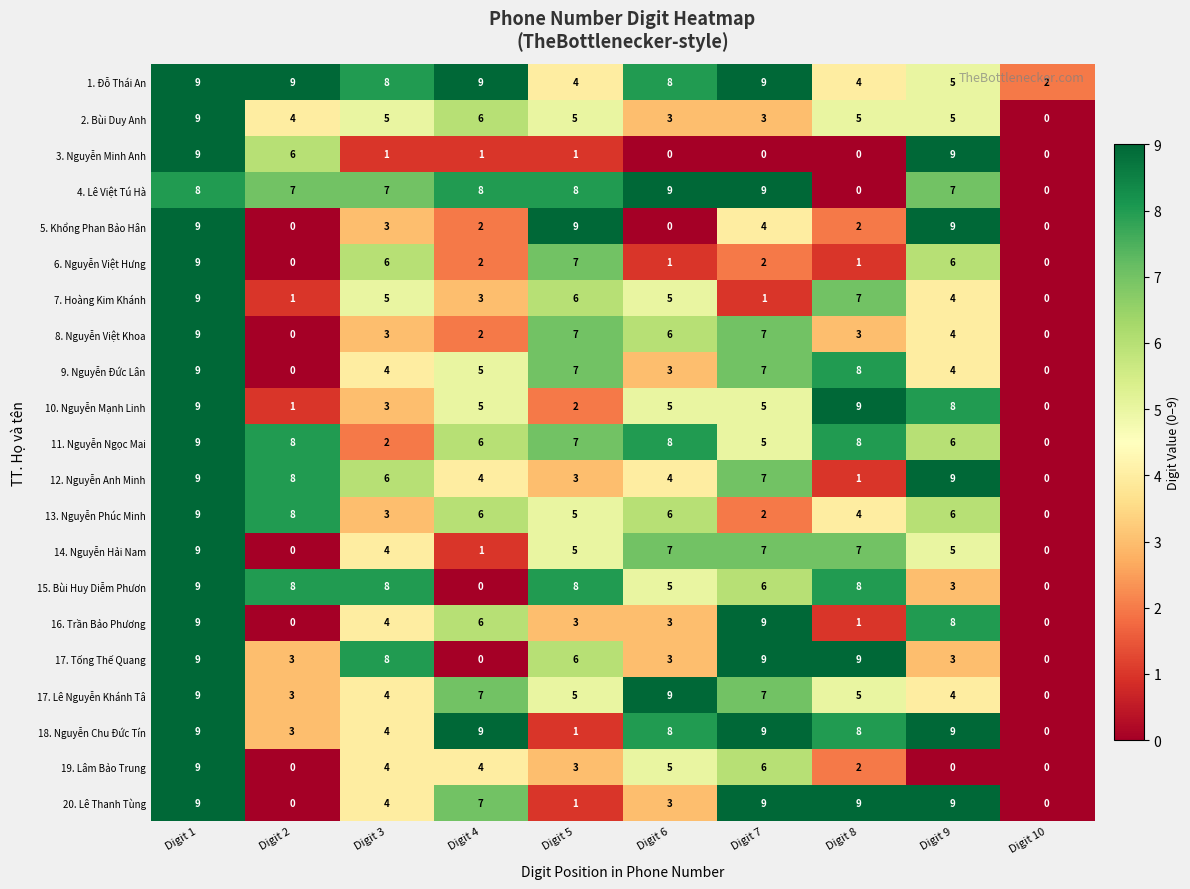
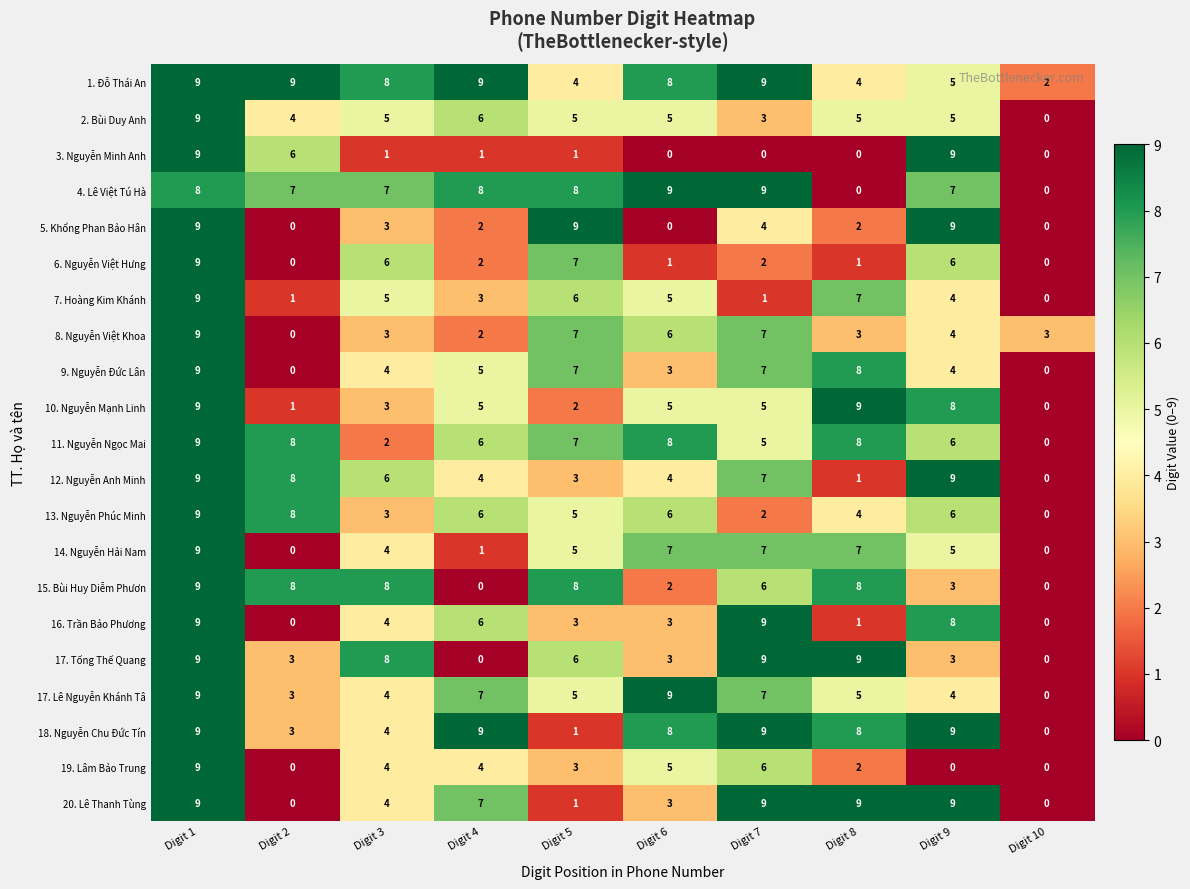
  {
    "2. Bùi Duy Anh": {
      "Digit 1": 9,
      "Digit 2": 4,
      "Digit 3": 5,
      "Digit 4": 6,
      "Digit 5": 5,
-     "Digit 6": 3,
+     "Digit 6": 5,
      "Digit 7": 3,
      "Digit 8": 5,
      "Digit 9": 5,
      "Digit 10": 0
    },
    "8. Nguyễn Việt Khoa": {
      "Digit 1": 9,
      "Digit 2": 0,
      "Digit 3": 3,
      "Digit 4": 2,
      "Digit 5": 7,
      "Digit 6": 6,
      "Digit 7": 7,
      "Digit 8": 3,
      "Digit 9": 4,
-     "Digit 10": 0
+     "Digit 10": 3
    },
    "15. Bùi Huy Diễm Phươn": {
      "Digit 1": 9,
      "Digit 2": 8,
      "Digit 3": 8,
      "Digit 4": 0,
      "Digit 5": 8,
-     "Digit 6": 5,
+     "Digit 6": 2,
      "Digit 7": 6,
      "Digit 8": 8,
      "Digit 9": 3,
      "Digit 10": 0
    }
  }
